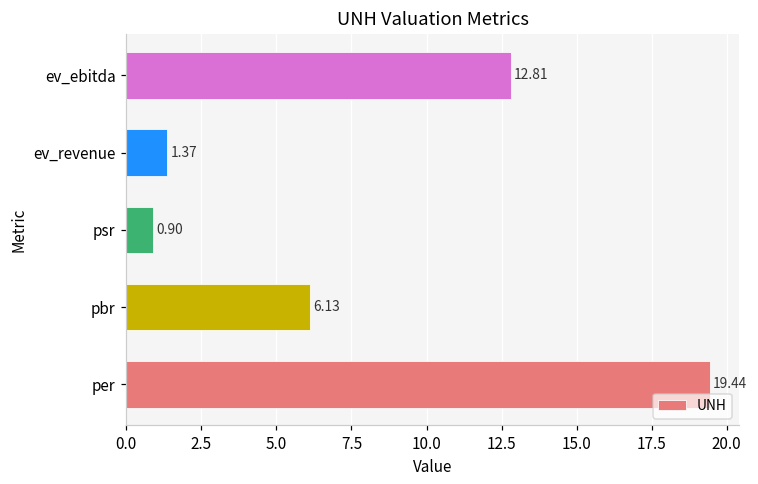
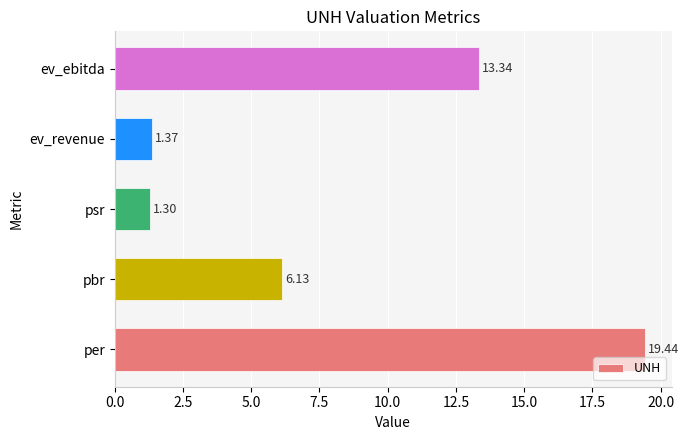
  {
-   "ev_ebitda": 12.81,
+   "ev_ebitda": 13.34,
    "ev_revenue": 1.37,
-   "psr": 0.90,
+   "psr": 1.30,
    "pbr": 6.13,
    "per": 19.44
  }
